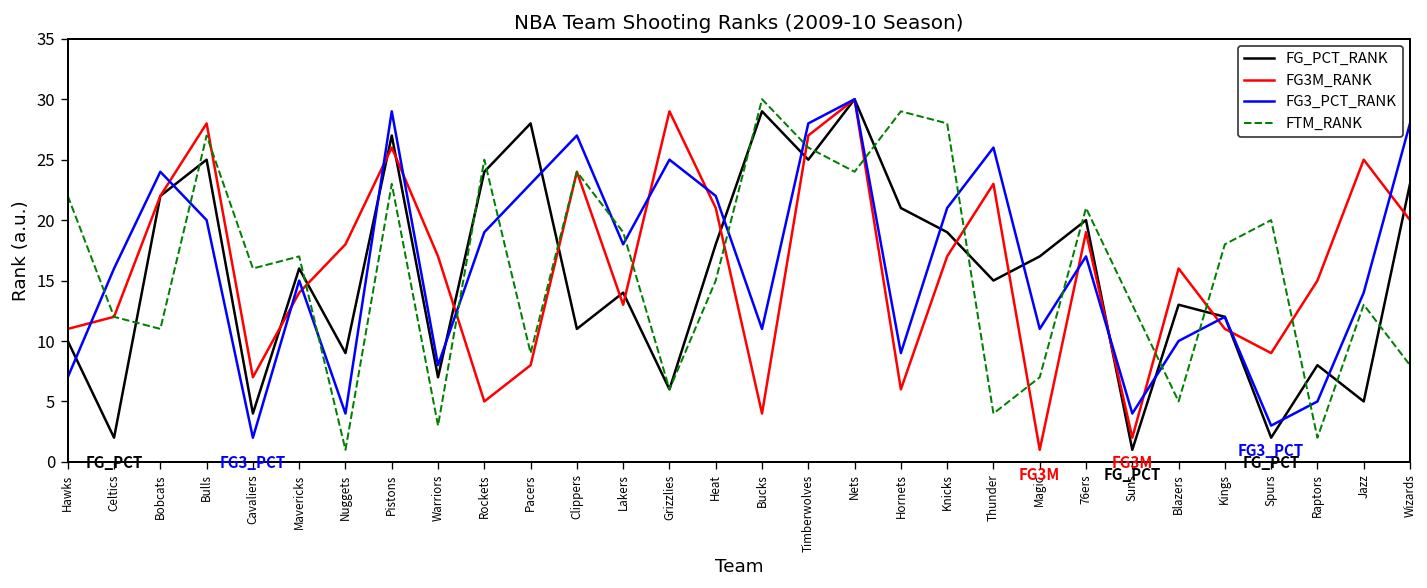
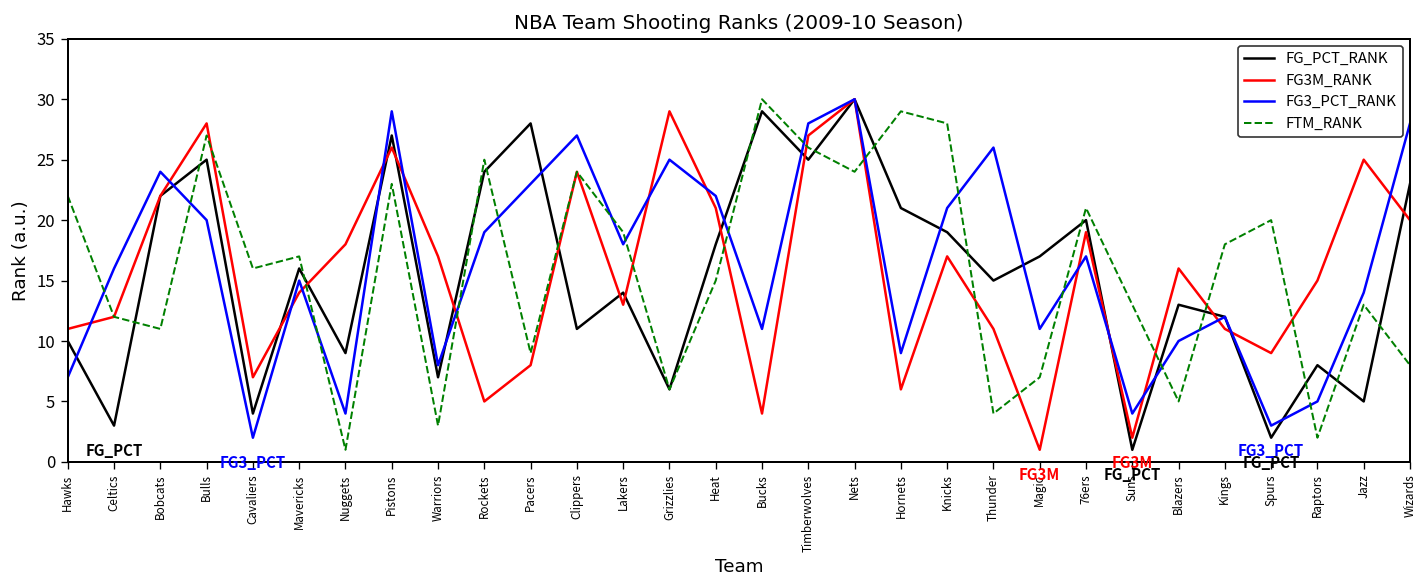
  {
    "FG_PCT_RANK": {
      "Hawks": 10,
-     "Celtics": 2,
+     "Celtics": 3,
      "Bulls": 25,
      "Cavaliers": 4,
      "Mavericks": 16,
      "Nuggets": 9,
      "Pistons": 27,
      "Warriors": 7,
      "Rockets": 24,
      "Pacers": 28,
      "Clippers": 11,
      "Lakers": 14,
      "Heat": 18,
      "Bucks": 29,
      "Timberwolves": 25,
      "Hornets": 21,
      "Knicks": 19,
      "Thunder": 15,
      "Magic": 17,
      "76ers": 20,
      "Suns": 1,
      "Blazers": 13,
      "Spurs": 2,
      "Raptors": 8,
      "Jazz": 5,
      "Wizards": 23
    },
    "FG3M_RANK": {
      "Hawks": 11,
      "Bulls": 28,
      "Cavaliers": 7,
      "Mavericks": 14,
      "Nuggets": 18,
      "Pistons": 26,
      "Warriors": 17,
      "Rockets": 5,
      "Pacers": 8,
      "Lakers": 13,
      "Grizzlies": 29,
      "Heat": 21,
      "Bucks": 4,
      "Timberwolves": 27,
      "Hornets": 6,
      "Knicks": 17,
-     "Thunder": 23,
+     "Thunder": 11,
      "Magic": 1,
      "76ers": 19,
      "Suns": 2,
      "Blazers": 16,
      "Kings": 11,
      "Spurs": 9,
      "Raptors": 15,
      "Jazz": 25,
      "Wizards": 20
    },
    "FG3_PCT_RANK": {
      "Hawks": 7,
      "Celtics": 16,
      "Bobcats": 24,
      "Bulls": 20,
      "Cavaliers": 2,
      "Mavericks": 15,
      "Nuggets": 4,
      "Pistons": 29,
      "Warriors": 8,
      "Rockets": 19,
      "Pacers": 23,
      "Clippers": 27,
      "Lakers": 18,
      "Grizzlies": 25,
      "Heat": 22,
      "Bucks": 11,
      "Timberwolves": 28,
      "Hornets": 9,
      "Knicks": 21,
      "Thunder": 26,
      "Magic": 11,
      "76ers": 17,
      "Suns": 4,
      "Blazers": 10,
      "Spurs": 3,
      "Raptors": 5,
      "Jazz": 14,
      "Wizards": 28
    },
    "FTM_RANK": {
      "Hawks": 22,
      "Bobcats": 11,
      "Bulls": 27,
      "Cavaliers": 16,
      "Mavericks": 17,
      "Nuggets": 1,
      "Pistons": 23,
      "Warriors": 3,
      "Rockets": 25,
      "Pacers": 9,
      "Lakers": 19,
      "Heat": 15,
      "Bucks": 30,
      "Timberwolves": 26,
      "Nets": 24,
      "Hornets": 29,
      "Knicks": 28,
      "Thunder": 4,
      "Magic": 7,
      "76ers": 21,
      "Suns": 13,
      "Blazers": 5,
      "Kings": 18,
      "Spurs": 20,
      "Raptors": 2,
      "Jazz": 13,
      "Wizards": 8
    }
  }
